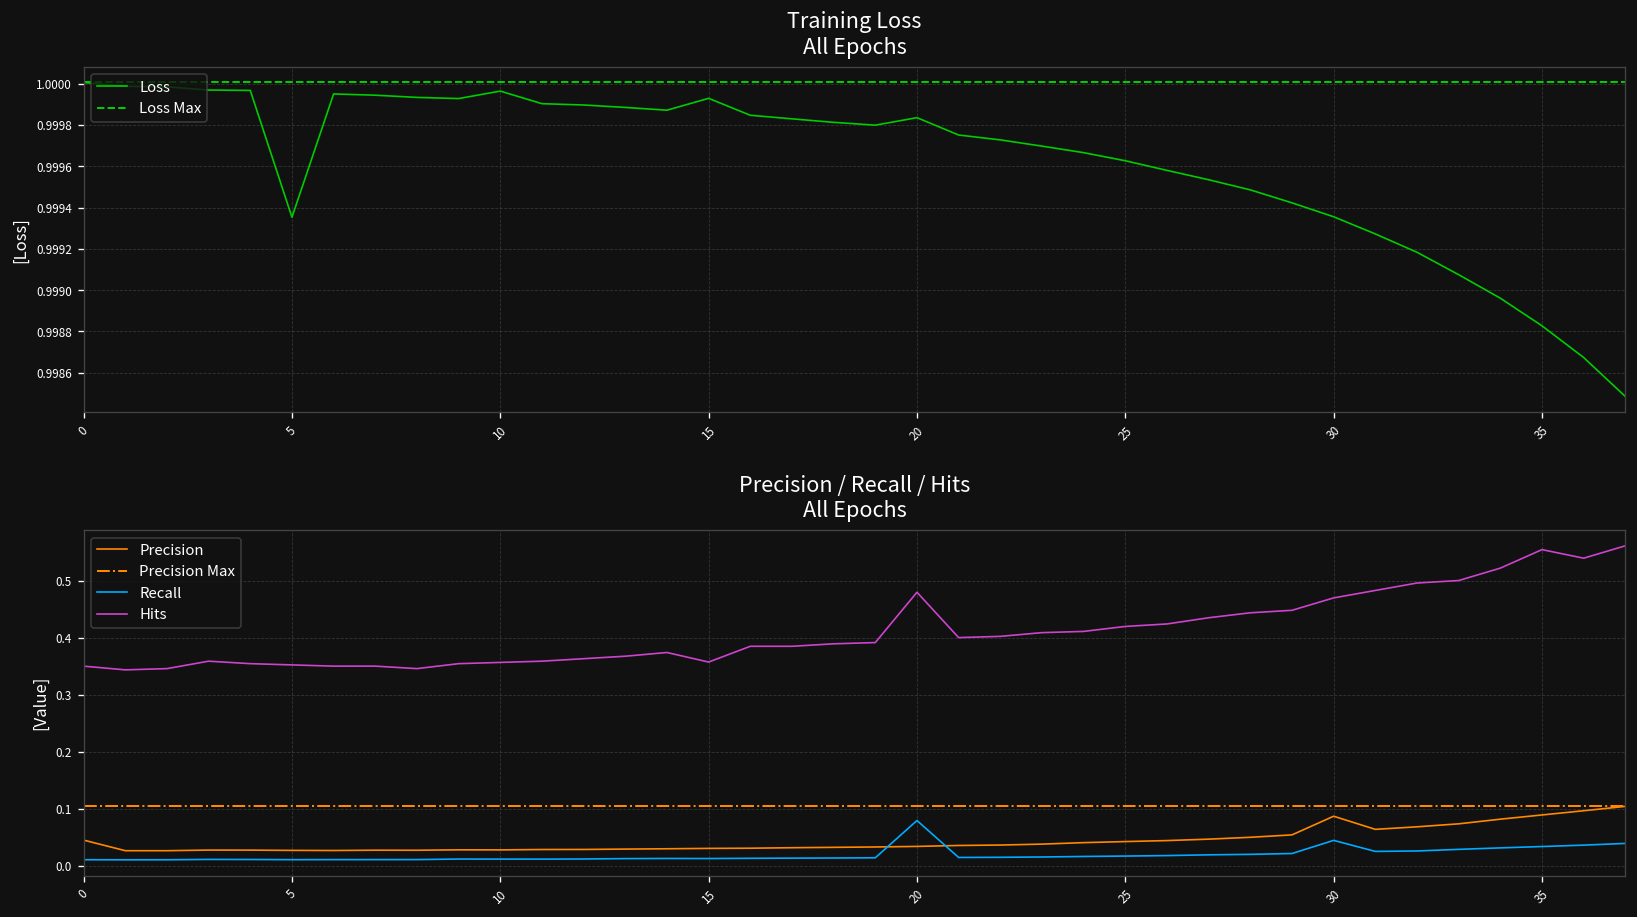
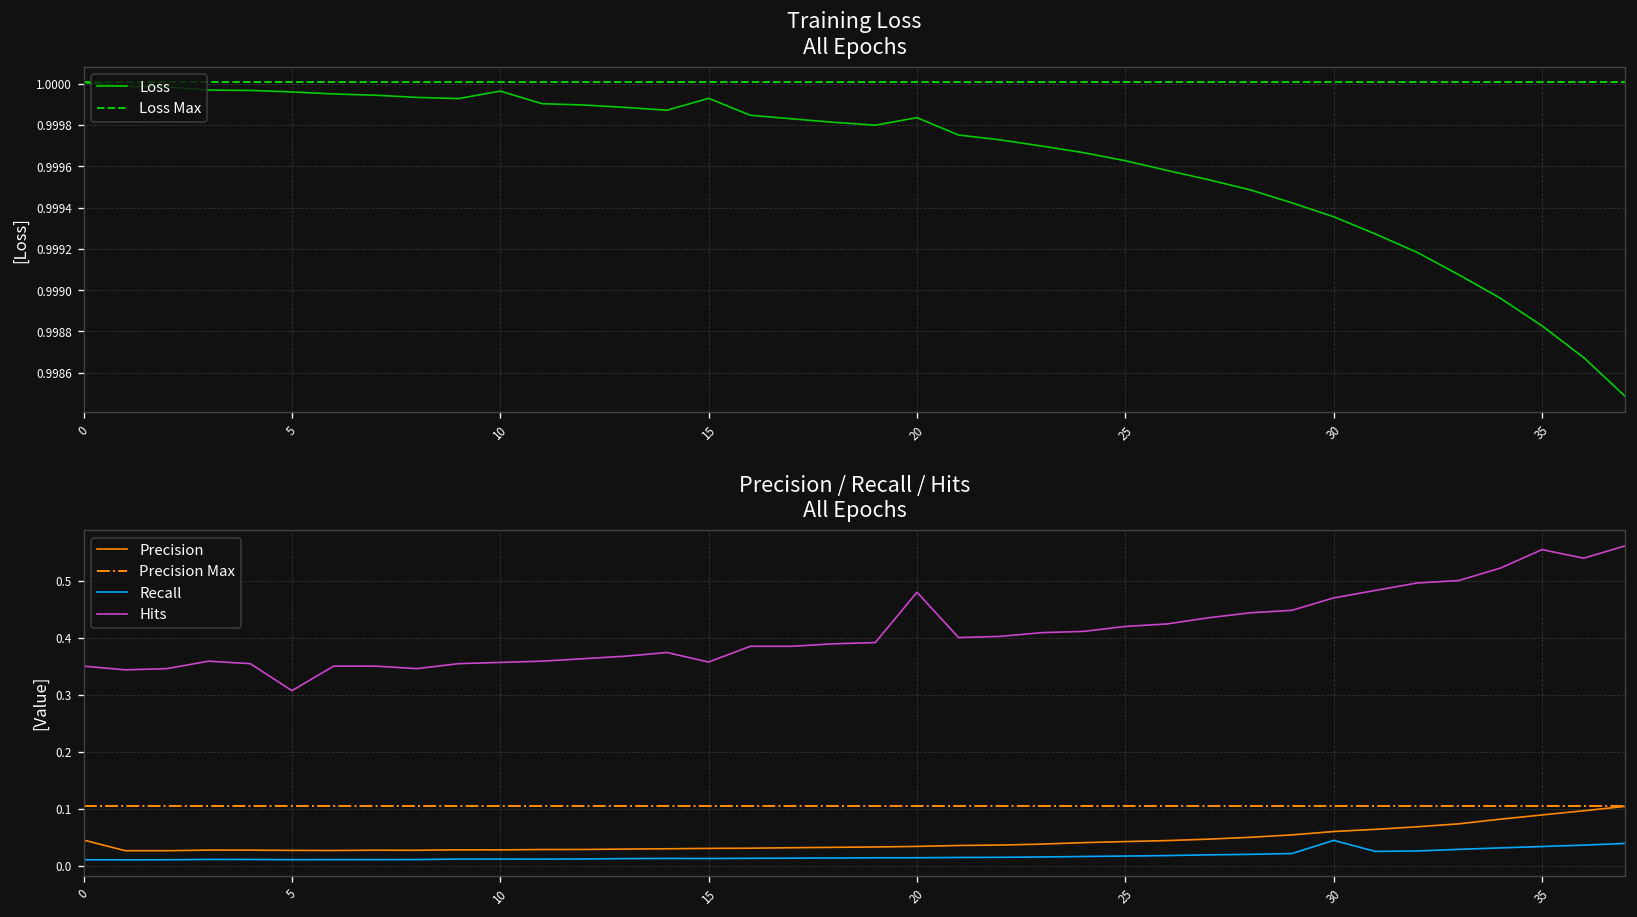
  {
    "Training Loss All Epochs": {
      "0": 1.00001,
-     "5": 0.99935,
+     "5": 0.99996,
      "10": 0.99996,
      "15": 0.99993,
      "20": 0.99984,
      "25": 0.99963,
      "30": 0.99936,
      "35": 0.99883
    },
    "Precision / Recall / Hits All Epochs": {
      "Precision": {
        "0": 0.05,
        "5": 0.03,
        "10": 0.03,
        "15": 0.03,
        "20": 0.03,
        "25": 0.04,
-       "30": 0.09,
+       "30": 0.06,
        "35": 0.09
      },
      "Recall": {
        "0": 0.01,
        "5": 0.01,
        "10": 0.01,
        "15": 0.01,
-       "20": 0.08,
+       "20": 0.01,
        "25": 0.02,
        "30": 0.04,
        "35": 0.03
      },
      "Hits": {
        "0": 0.35,
-       "5": 0.35,
+       "5": 0.31,
        "10": 0.36,
        "15": 0.36,
        "20": 0.48,
        "25": 0.42,
        "30": 0.47,
        "35": 0.56
      }
    }
  }
